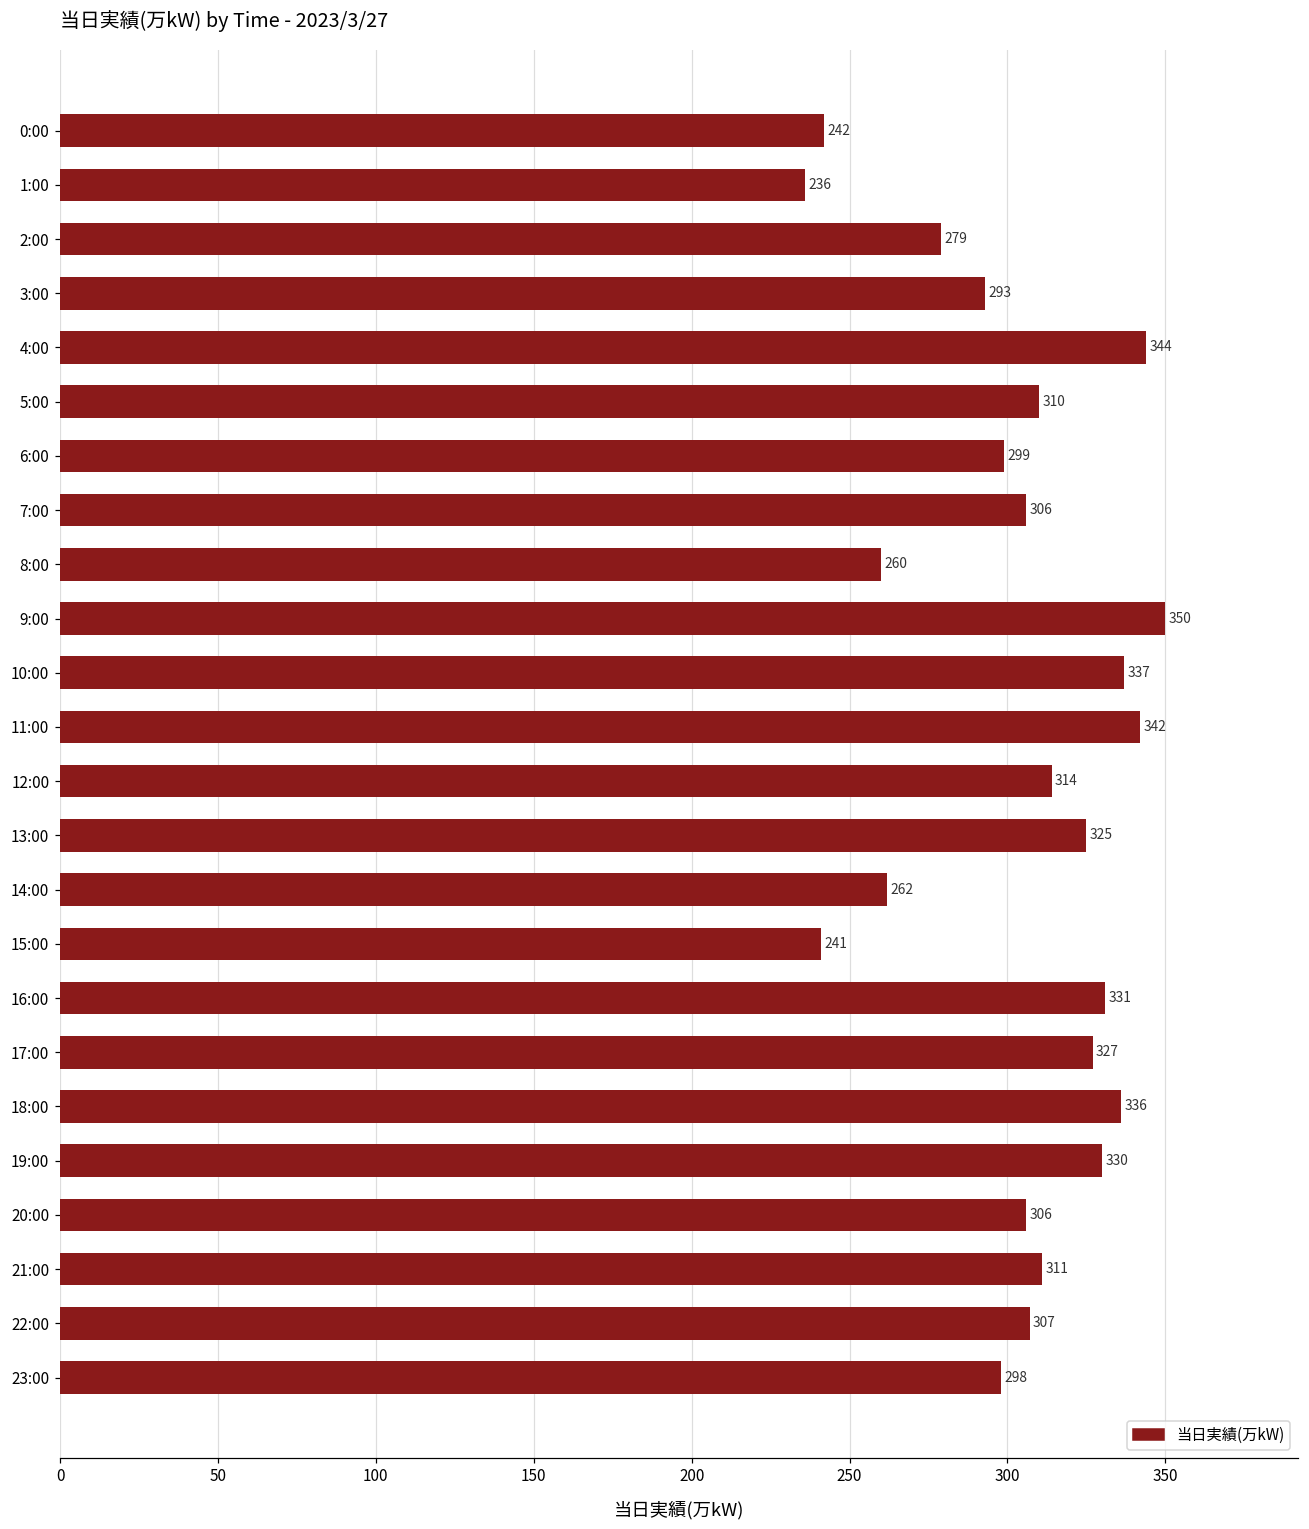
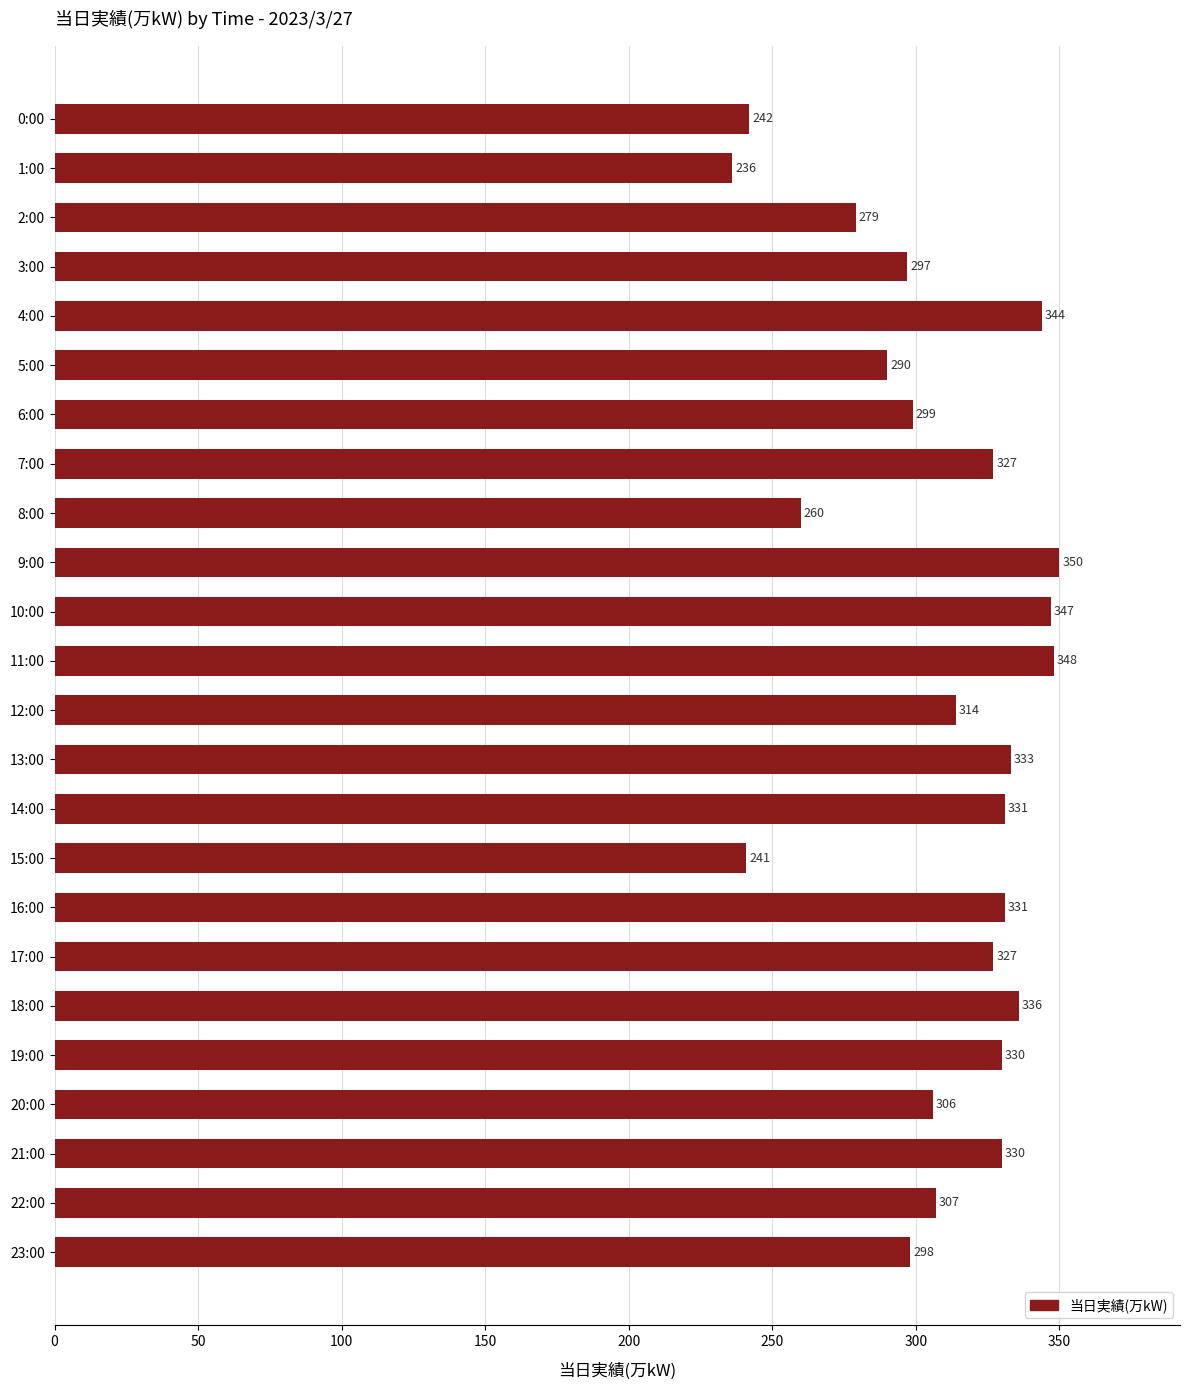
  {
    "0:00": 242,
    "1:00": 236,
    "2:00": 279,
-   "3:00": 293,
+   "3:00": 297,
    "4:00": 344,
-   "5:00": 310,
+   "5:00": 290,
    "6:00": 299,
-   "7:00": 306,
+   "7:00": 327,
    "8:00": 260,
    "9:00": 350,
-   "10:00": 337,
-   "11:00": 342,
+   "10:00": 347,
+   "11:00": 348,
    "12:00": 314,
-   "13:00": 325,
-   "14:00": 262,
+   "13:00": 333,
+   "14:00": 331,
    "15:00": 241,
    "16:00": 331,
    "17:00": 327,
    "18:00": 336,
    "19:00": 330,
    "20:00": 306,
-   "21:00": 311,
+   "21:00": 330,
    "22:00": 307,
    "23:00": 298
  }
